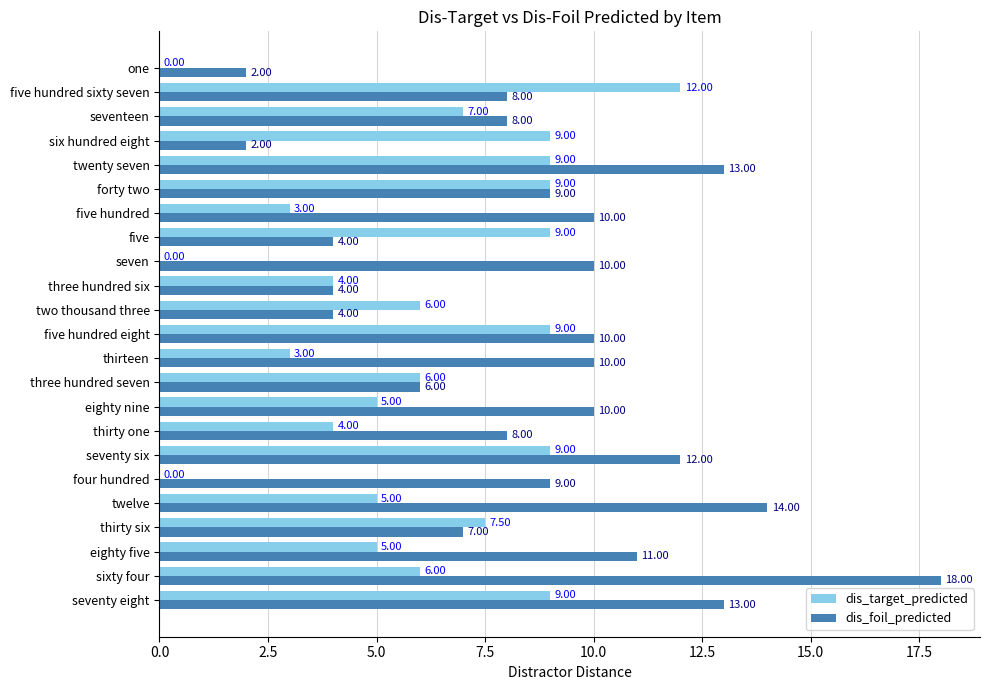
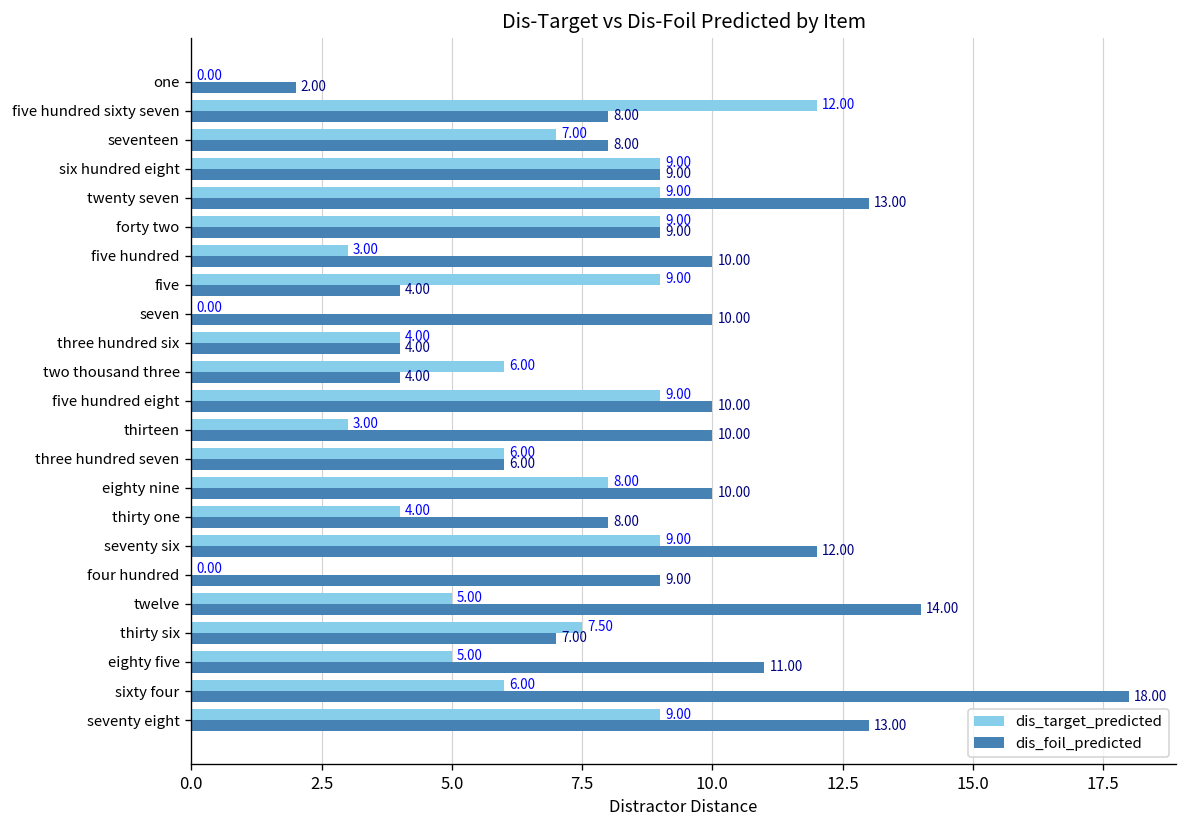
  {
    "dis_target_predicted": {
      "one": 0.00,
      "five hundred sixty seven": 12.00,
      "seventeen": 7.00,
      "six hundred eight": 9.00,
      "twenty seven": 9.00,
      "forty two": 9.00,
      "five hundred": 3.00,
      "five": 9.00,
      "seven": 0.00,
      "three hundred six": 4.00,
      "two thousand three": 6.00,
      "five hundred eight": 9.00,
      "thirteen": 3.00,
      "three hundred seven": 6.00,
-     "eighty nine": 5.00,
+     "eighty nine": 8.00,
      "thirty one": 4.00,
      "seventy six": 9.00,
      "four hundred": 0.00,
      "twelve": 5.00,
      "thirty six": 7.50,
      "eighty five": 5.00,
      "sixty four": 6.00,
      "seventy eight": 9.00
    },
    "dis_foil_predicted": {
      "one": 2.00,
      "five hundred sixty seven": 8.00,
      "seventeen": 8.00,
-     "six hundred eight": 2.00,
+     "six hundred eight": 9.00,
      "twenty seven": 13.00,
      "forty two": 9.00,
      "five hundred": 10.00,
      "five": 4.00,
      "seven": 10.00,
      "three hundred six": 4.00,
      "two thousand three": 4.00,
      "five hundred eight": 10.00,
      "thirteen": 10.00,
      "three hundred seven": 6.00,
      "eighty nine": 10.00,
      "thirty one": 8.00,
      "seventy six": 12.00,
      "four hundred": 9.00,
      "twelve": 14.00,
      "thirty six": 7.00,
      "eighty five": 11.00,
      "sixty four": 18.00,
      "seventy eight": 13.00
    }
  }
